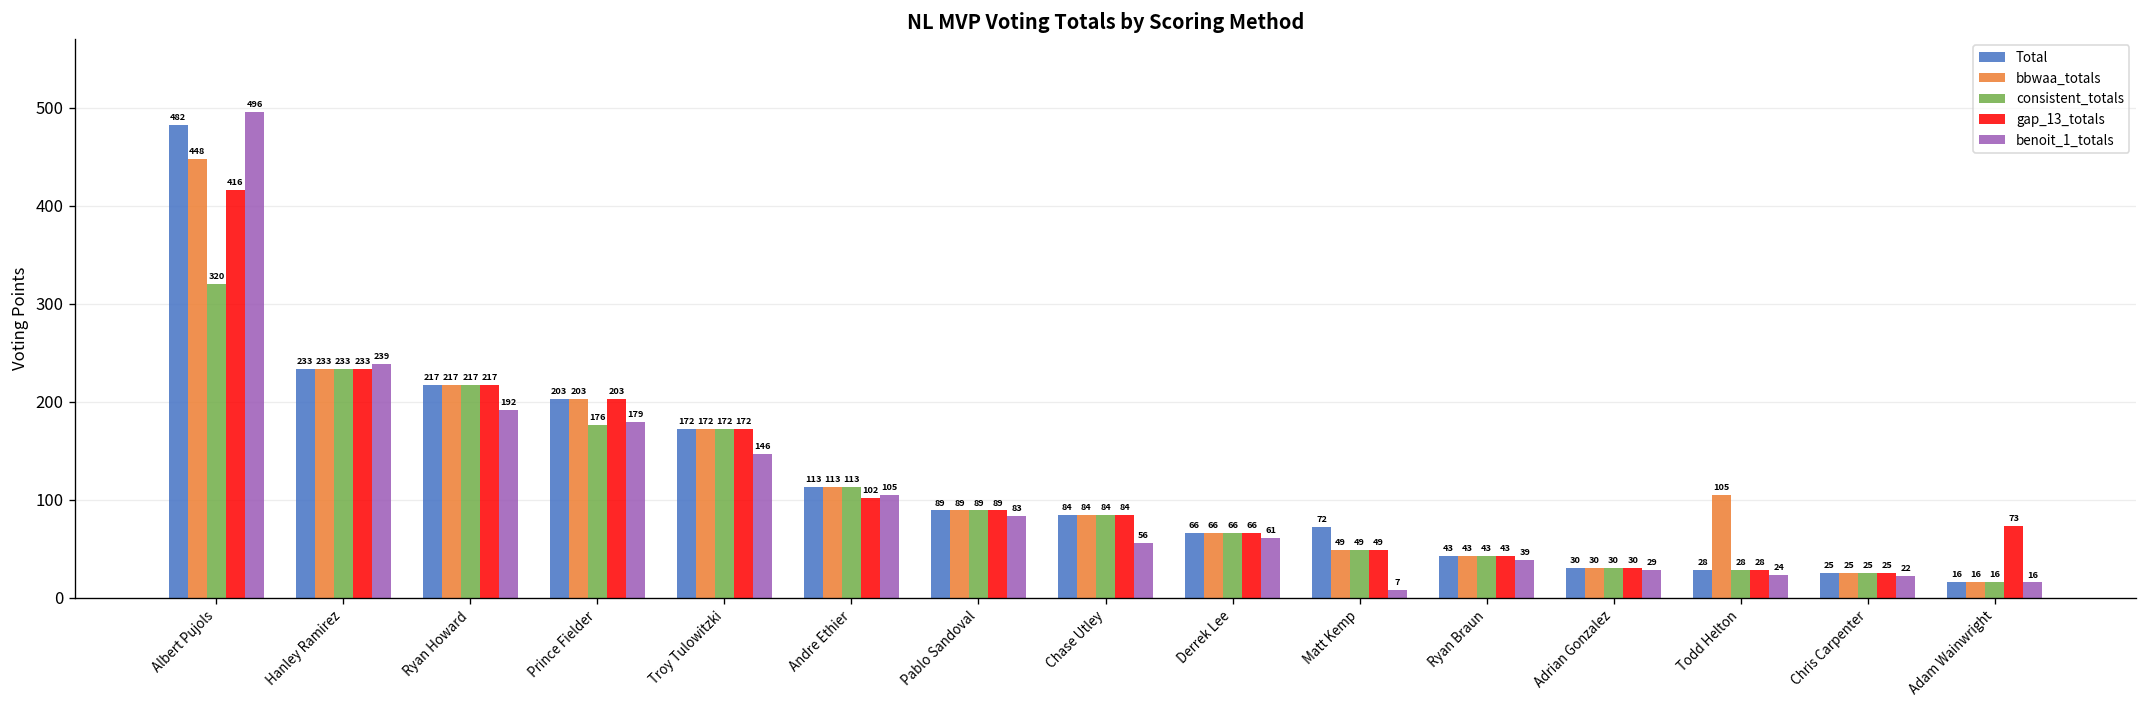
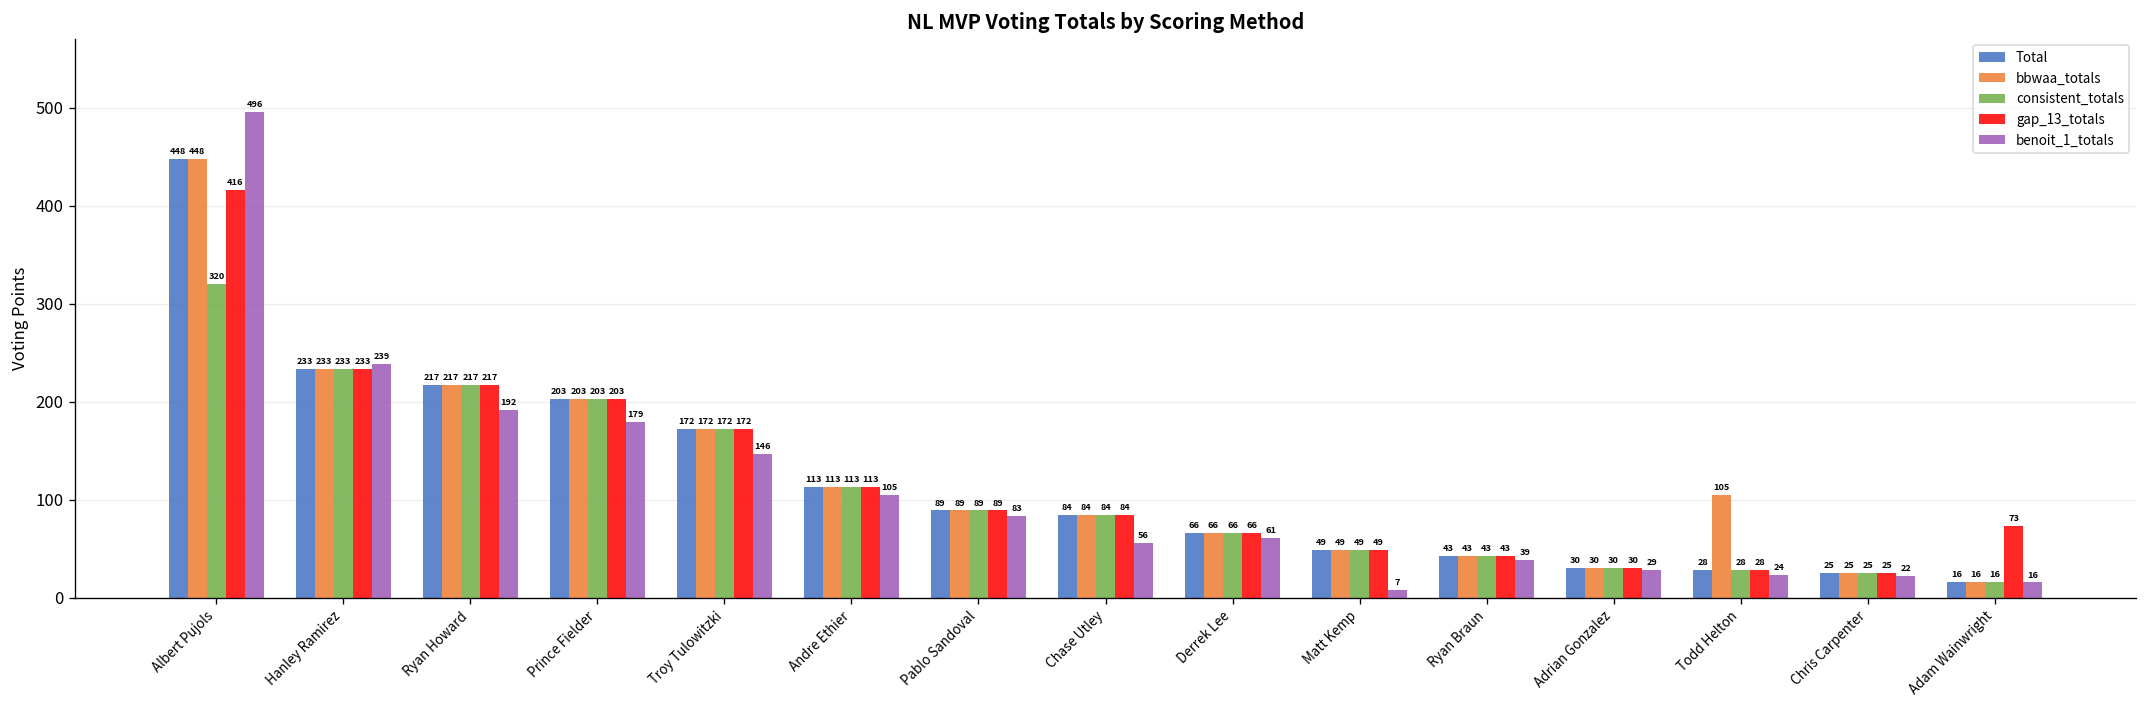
  {
    "Total": {
-     "Albert Pujols": 482,
+     "Albert Pujols": 448,
      "Hanley Ramirez": 233,
      "Ryan Howard": 217,
      "Prince Fielder": 203,
      "Troy Tulowitzki": 172,
      "Andre Ethier": 113,
      "Pablo Sandoval": 89,
      "Chase Utley": 84,
      "Derrek Lee": 66,
-     "Matt Kemp": 72,
+     "Matt Kemp": 49,
      "Ryan Braun": 43,
      "Adrian Gonzalez": 30,
      "Todd Helton": 28,
      "Chris Carpenter": 25,
      "Adam Wainwright": 16
    },
    "bbwaa_totals": {
      "Albert Pujols": 448,
      "Hanley Ramirez": 233,
      "Ryan Howard": 217,
      "Prince Fielder": 203,
      "Troy Tulowitzki": 172,
      "Andre Ethier": 113,
      "Pablo Sandoval": 89,
      "Chase Utley": 84,
      "Derrek Lee": 66,
      "Matt Kemp": 49,
      "Ryan Braun": 43,
      "Adrian Gonzalez": 30,
      "Todd Helton": 105,
      "Chris Carpenter": 25,
      "Adam Wainwright": 16
    },
    "consistent_totals": {
      "Albert Pujols": 320,
      "Hanley Ramirez": 233,
      "Ryan Howard": 217,
-     "Prince Fielder": 176,
+     "Prince Fielder": 203,
      "Troy Tulowitzki": 172,
      "Andre Ethier": 113,
      "Pablo Sandoval": 89,
      "Chase Utley": 84,
      "Derrek Lee": 66,
      "Matt Kemp": 49,
      "Ryan Braun": 43,
      "Adrian Gonzalez": 30,
      "Todd Helton": 28,
      "Chris Carpenter": 25,
      "Adam Wainwright": 16
    },
    "gap_13_totals": {
      "Albert Pujols": 416,
      "Hanley Ramirez": 233,
      "Ryan Howard": 217,
      "Prince Fielder": 203,
      "Troy Tulowitzki": 172,
-     "Andre Ethier": 102,
+     "Andre Ethier": 113,
      "Pablo Sandoval": 89,
      "Chase Utley": 84,
      "Derrek Lee": 66,
      "Matt Kemp": 49,
      "Ryan Braun": 43,
      "Adrian Gonzalez": 30,
      "Todd Helton": 28,
      "Chris Carpenter": 25,
      "Adam Wainwright": 73
    },
    "benoit_1_totals": {
      "Albert Pujols": 496,
      "Hanley Ramirez": 239,
      "Ryan Howard": 192,
      "Prince Fielder": 179,
      "Troy Tulowitzki": 146,
      "Andre Ethier": 105,
      "Pablo Sandoval": 83,
      "Chase Utley": 56,
      "Derrek Lee": 61,
      "Matt Kemp": 7,
      "Ryan Braun": 39,
      "Adrian Gonzalez": 29,
      "Todd Helton": 24,
      "Chris Carpenter": 22,
      "Adam Wainwright": 16
    }
  }
